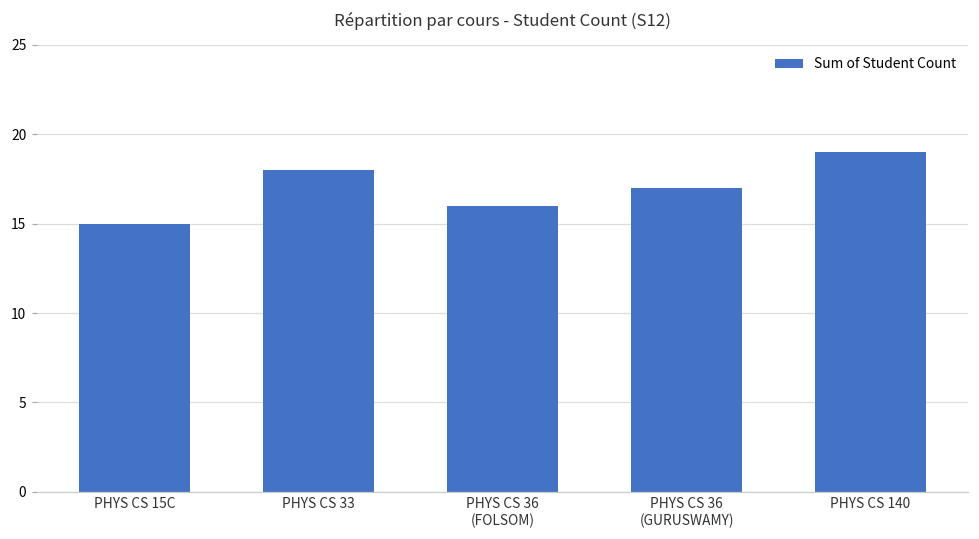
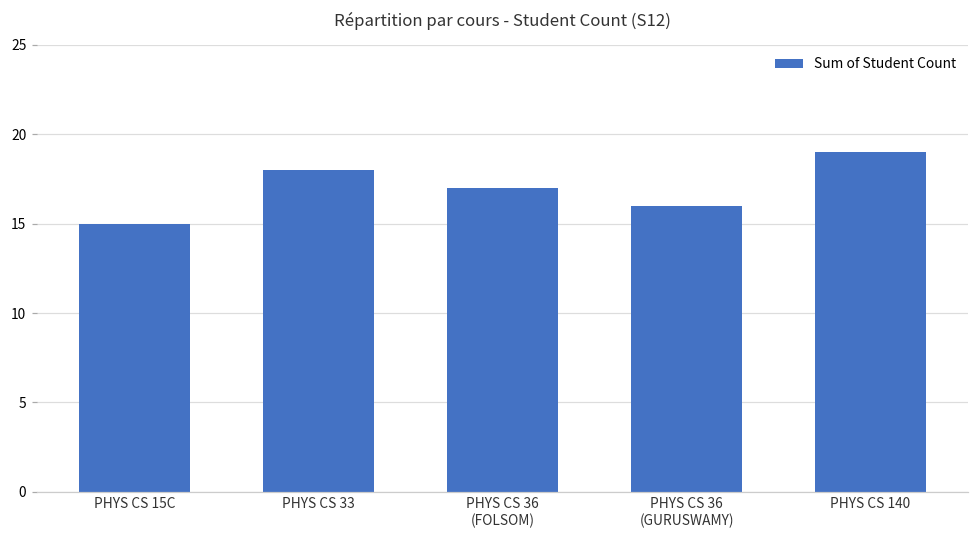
  {
    "PHYS CS 15C": 15,
    "PHYS CS 33": 18,
-   "PHYS CS 36 (FOLSOM)": 16,
-   "PHYS CS 36 (GURUSWAMY)": 17,
+   "PHYS CS 36 (FOLSOM)": 17,
+   "PHYS CS 36 (GURUSWAMY)": 16,
    "PHYS CS 140": 19
  }
